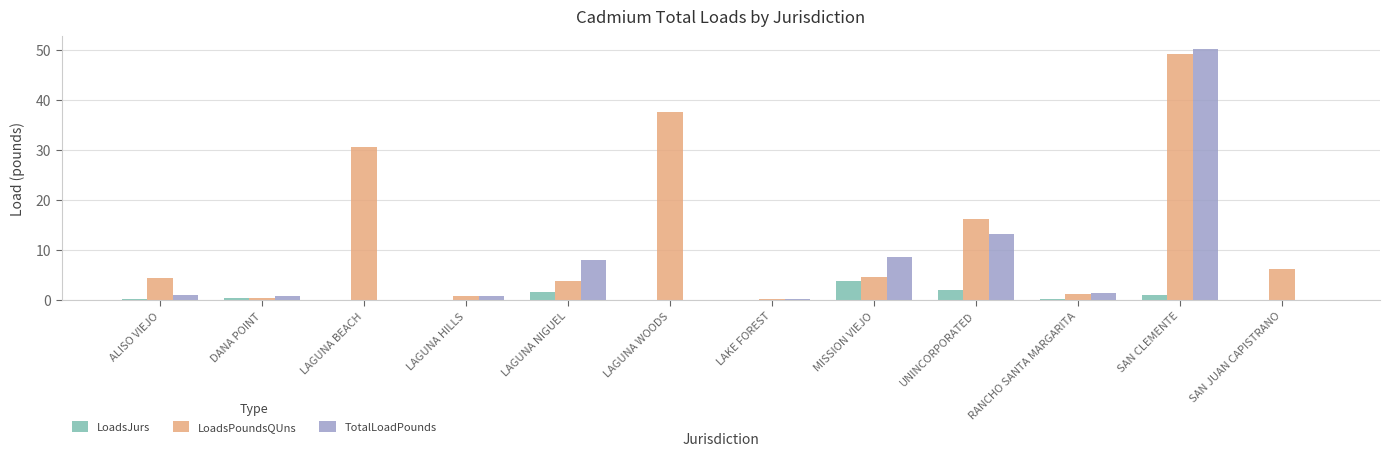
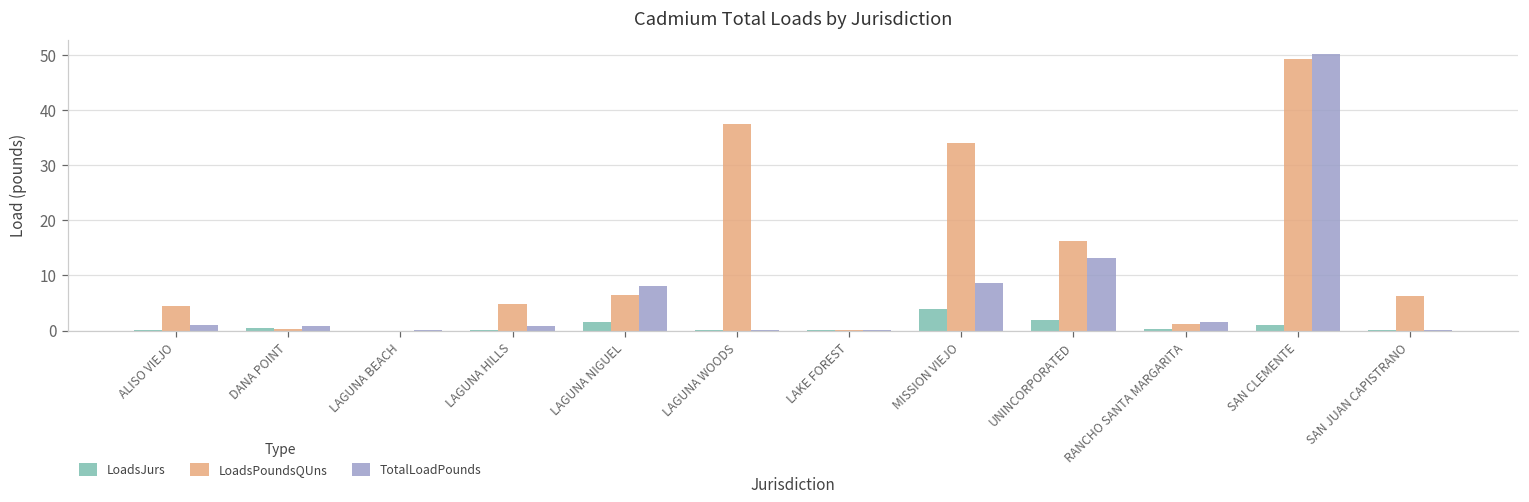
  {
    "LoadsPoundsQUns": {
      "ALISO VIEJO": 5,
-     "LAGUNA BEACH": 30,
-     "LAGUNA HILLS": 1,
-     "LAGUNA NIGUEL": 4,
+     "LAGUNA BEACH": 0,
+     "LAGUNA HILLS": 5,
+     "LAGUNA NIGUEL": 6,
      "LAGUNA WOODS": 38,
-     "MISSION VIEJO": 5,
+     "MISSION VIEJO": 34,
      "UNINCORPORATED": 16,
      "RANCHO SANTA MARGARITA": 1,
      "SAN CLEMENTE": 49,
      "SAN JUAN CAPISTRANO": 6
    }
  }
